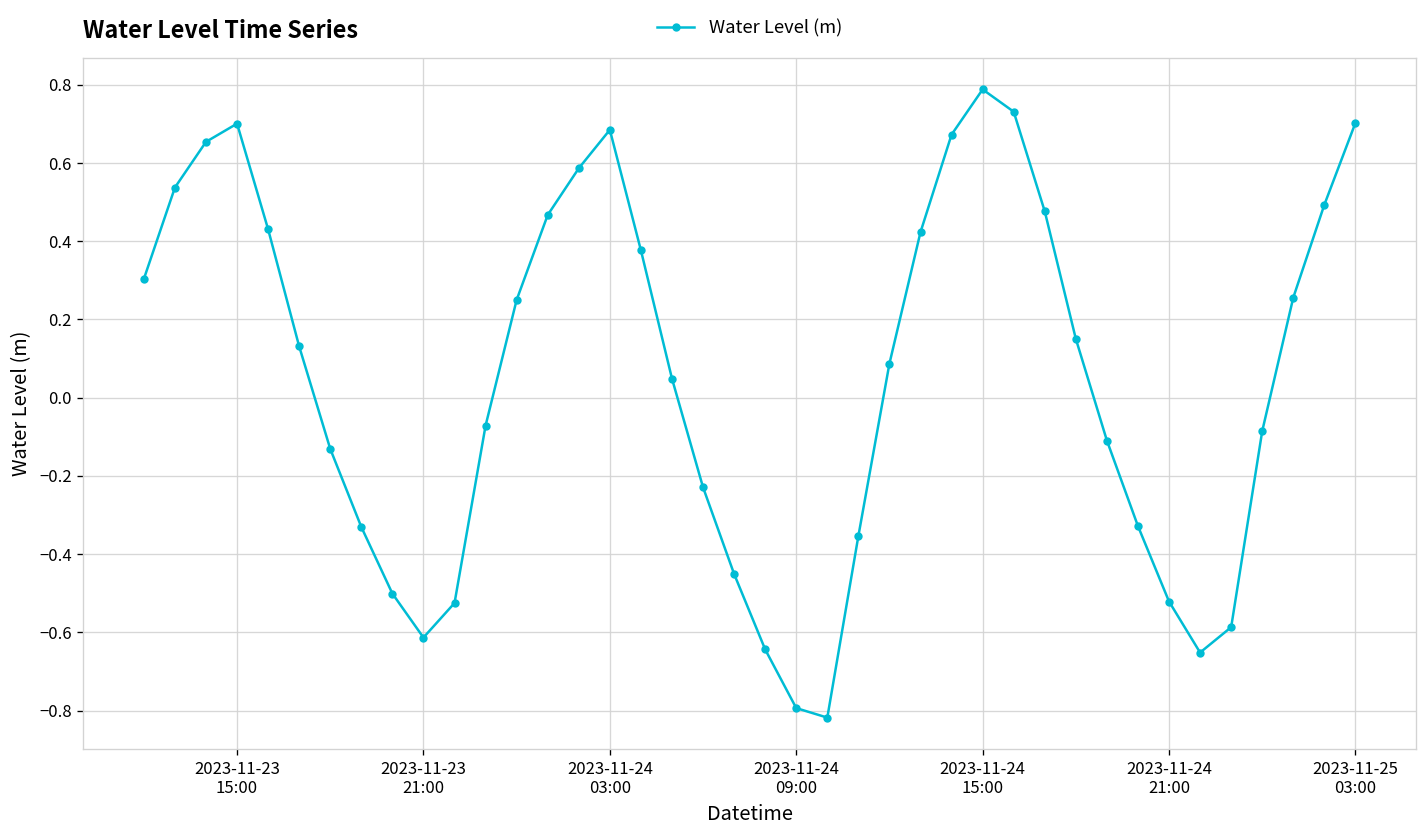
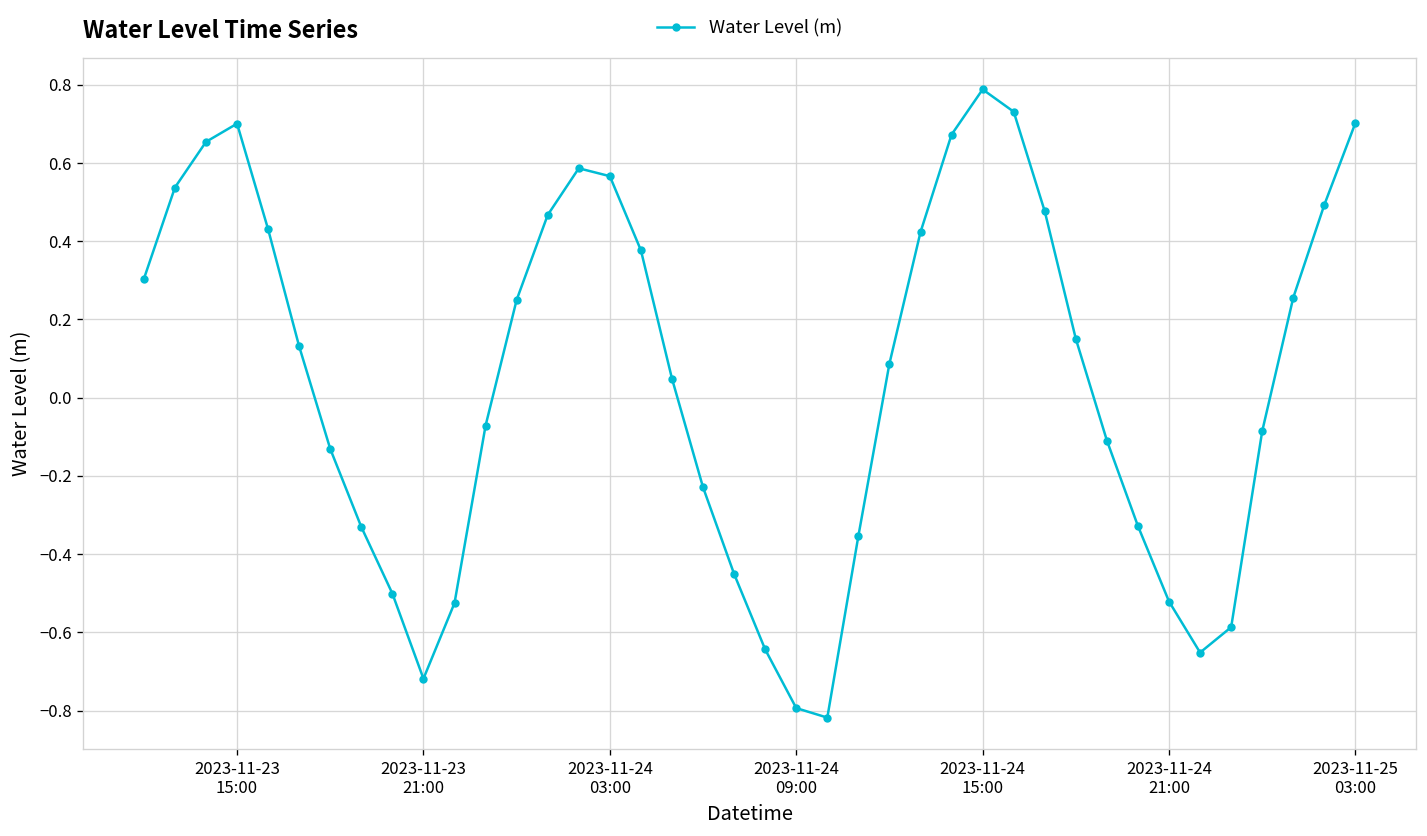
  {
    "2023-11-23 15:00": 0.70,
-   "2023-11-23 21:00": -0.61,
-   "2023-11-24 03:00": 0.68,
+   "2023-11-23 21:00": -0.72,
+   "2023-11-24 03:00": 0.57,
    "2023-11-24 09:00": -0.79,
    "2023-11-24 15:00": 0.79,
    "2023-11-24 21:00": -0.52,
    "2023-11-25 03:00": 0.70
  }
